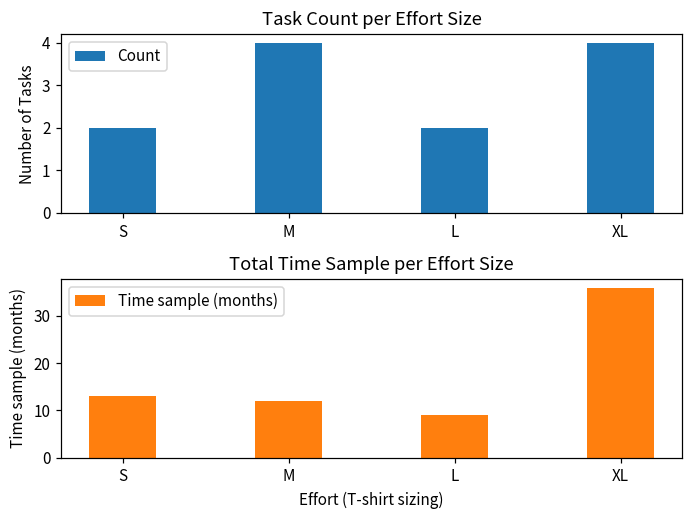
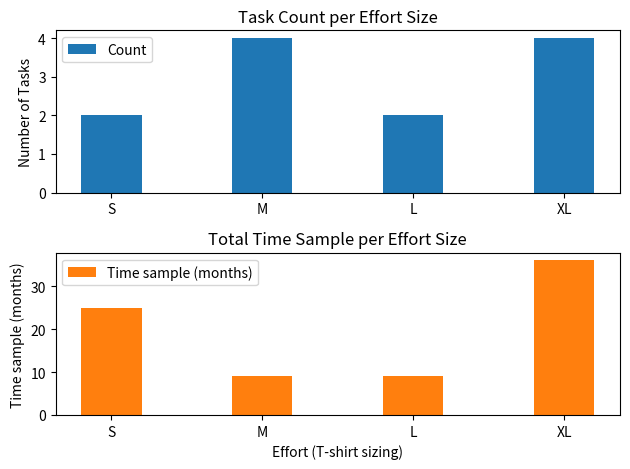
  {
    "Task Count per Effort Size": {
      "S": 2.0,
      "M": 4.0,
      "L": 2.0,
      "XL": 4.0
    },
    "Total Time Sample per Effort Size": {
-     "S": 13,
-     "M": 12,
+     "S": 25,
+     "M": 9,
      "L": 9,
      "XL": 36
    }
  }
